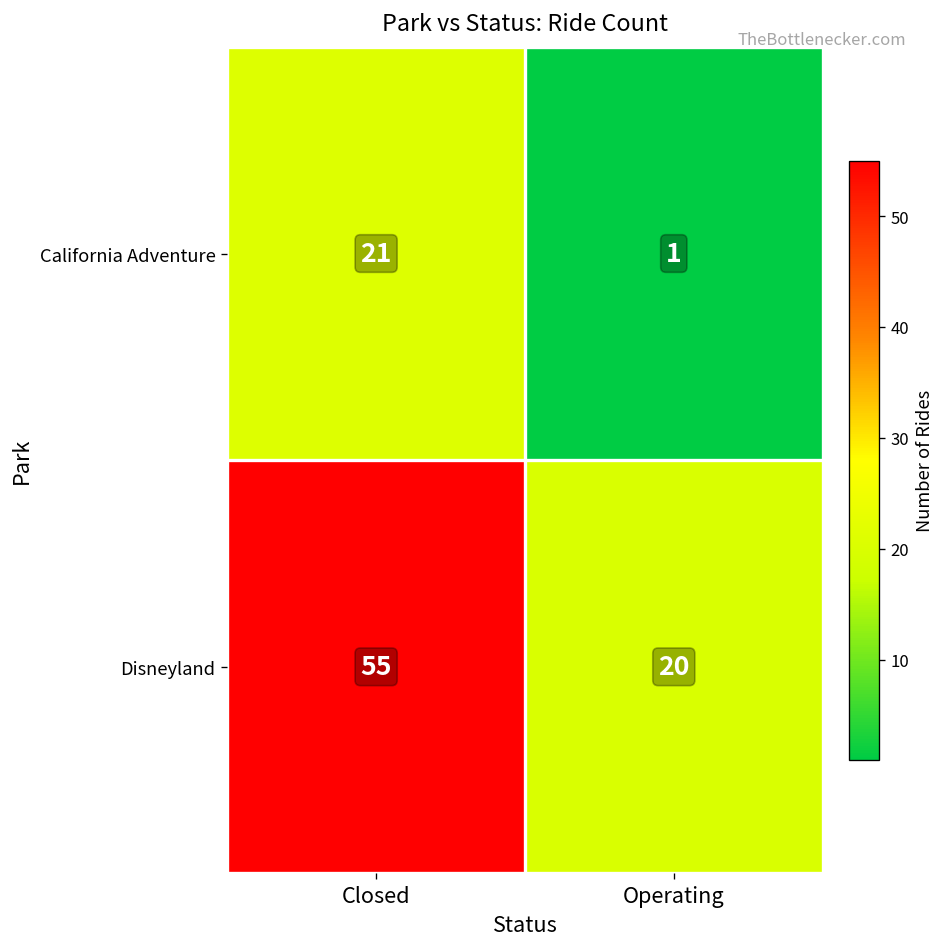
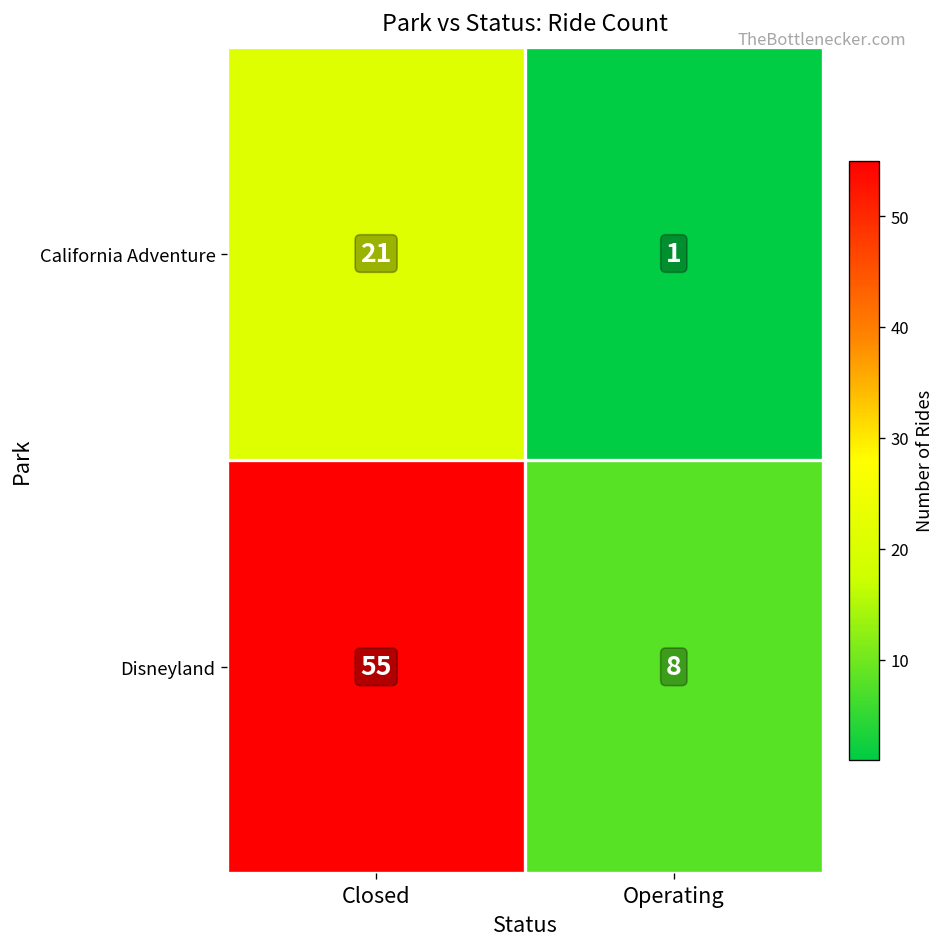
  {
    "Disneyland": {
-     "Operating": 20
+     "Operating": 8
    }
  }
